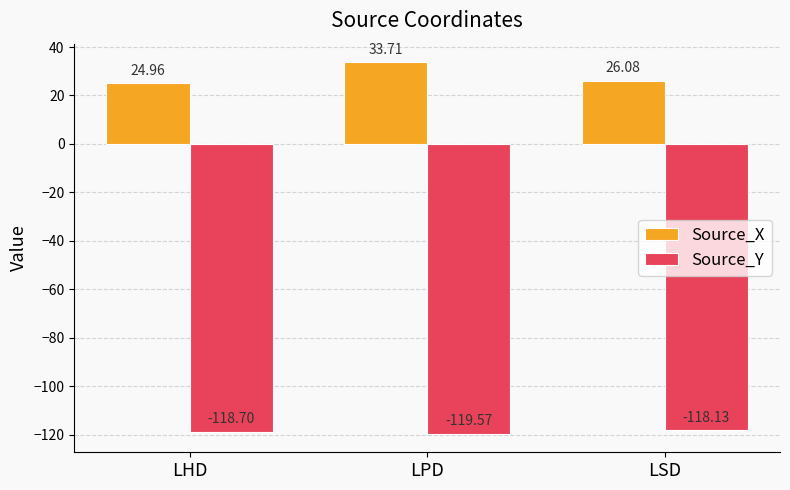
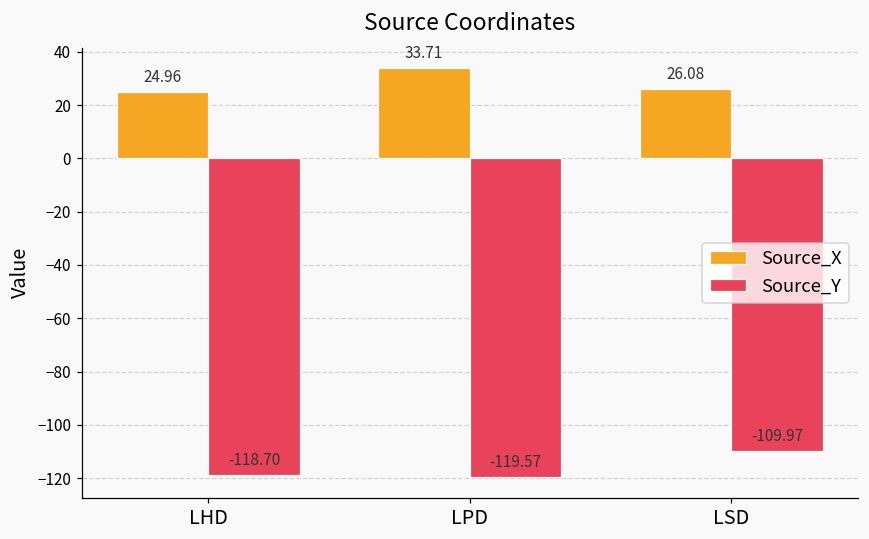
  {
    "Source_X": {
      "LHD": 24.96,
      "LPD": 33.71,
      "LSD": 26.08
    },
    "Source_Y": {
      "LHD": -118.70,
      "LPD": -119.57,
-     "LSD": -118.13
+     "LSD": -109.97
    }
  }
